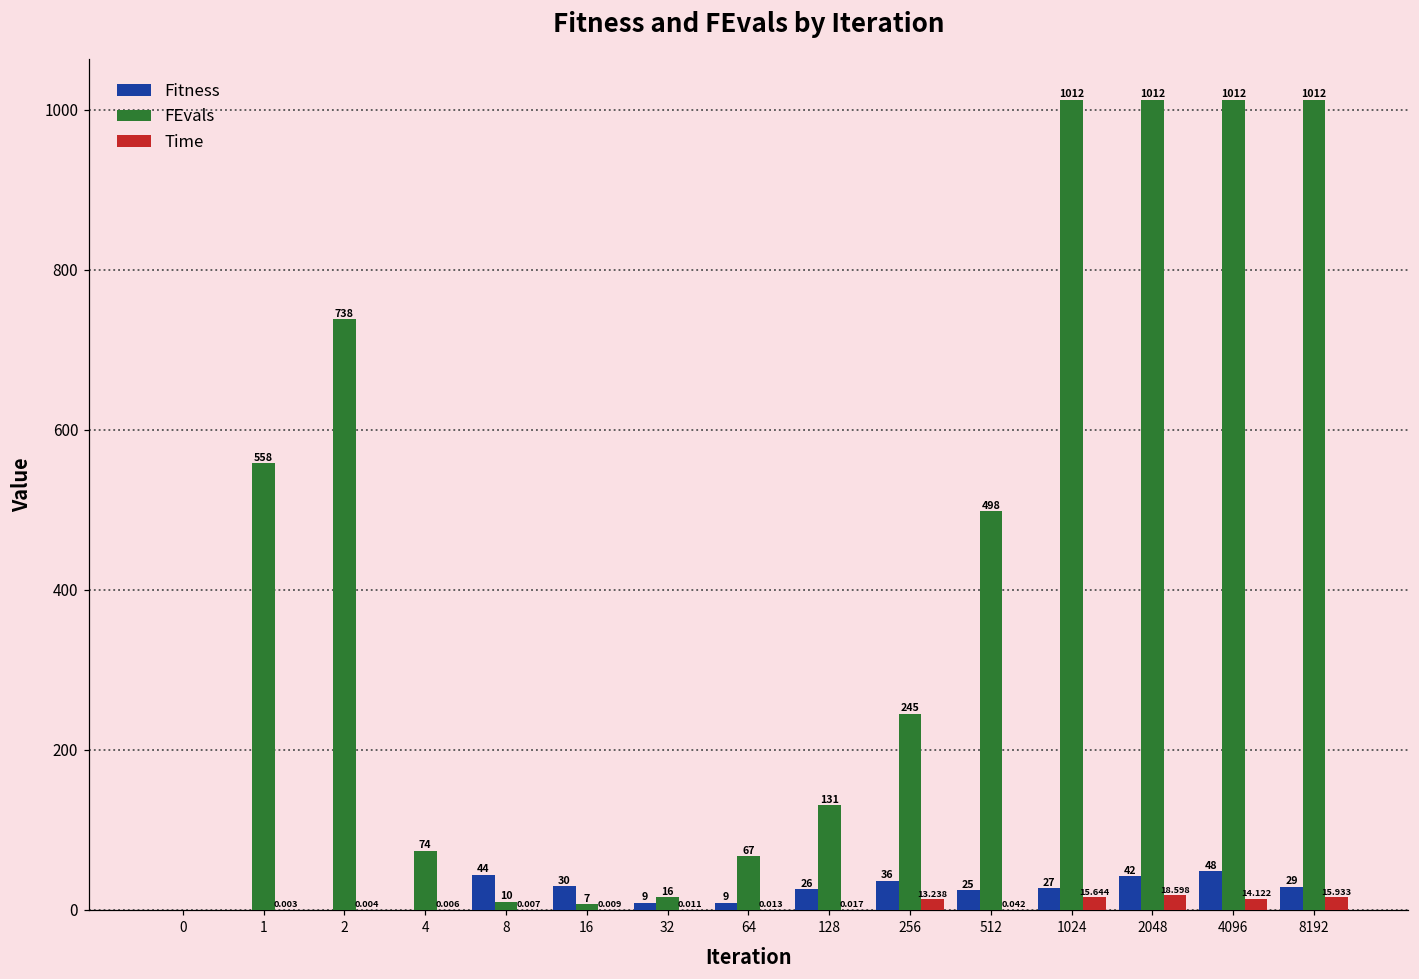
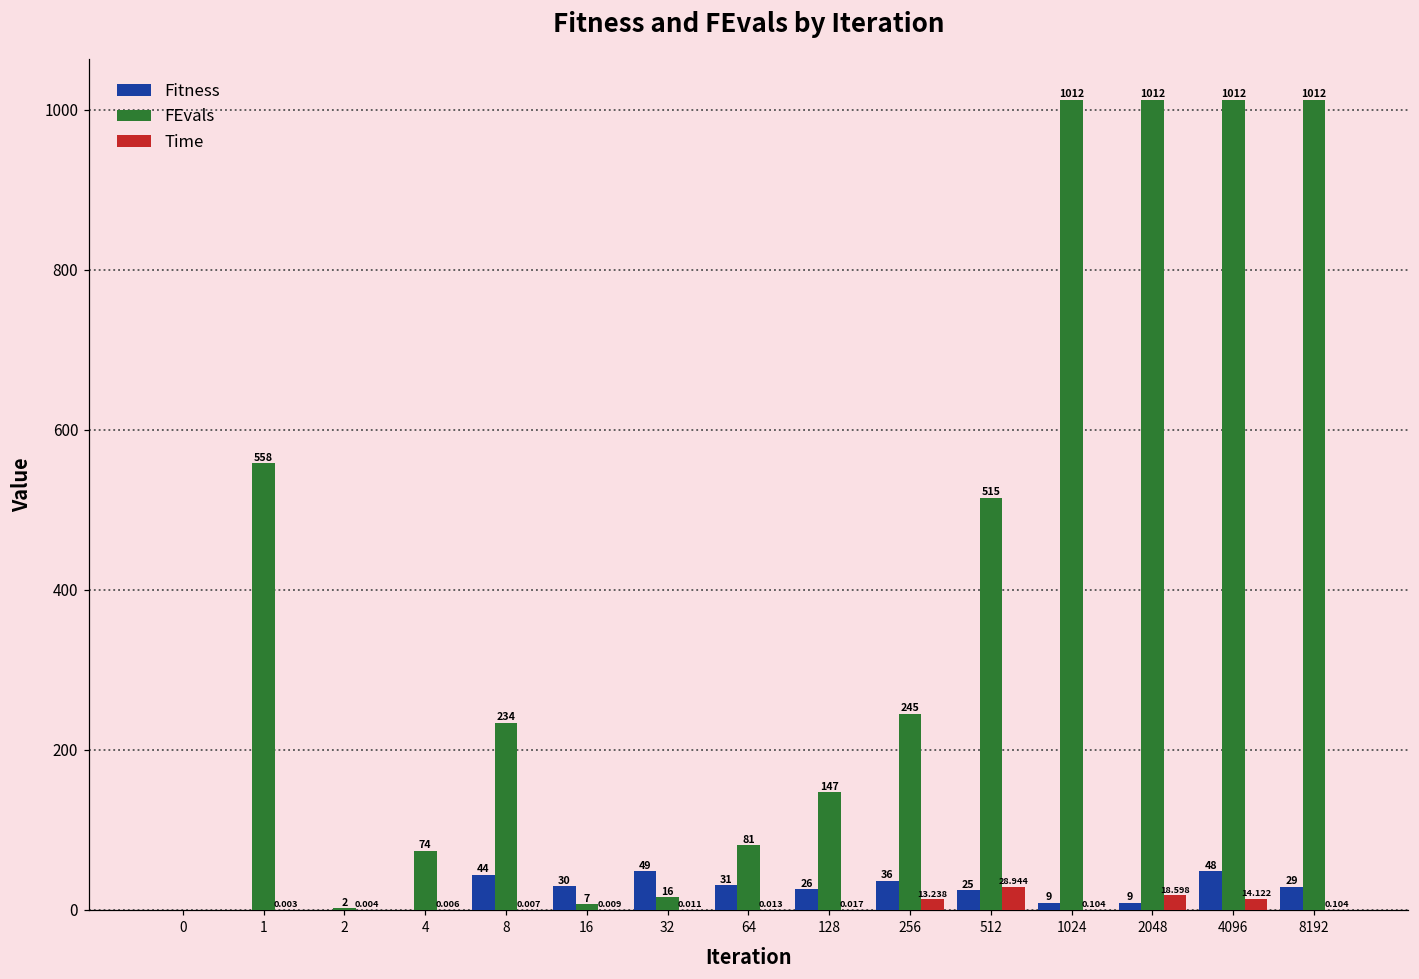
  {
    "Fitness": {
      "8": 44,
      "16": 30,
-     "32": 9,
-     "64": 9,
+     "32": 49,
+     "64": 31,
      "128": 26,
      "256": 36,
      "512": 25,
-     "1024": 27,
-     "2048": 42,
+     "1024": 9,
+     "2048": 9,
      "4096": 48,
      "8192": 29
    },
    "FEvals": {
      "1": 558,
-     "2": 738,
+     "2": 2,
      "4": 74,
-     "8": 10,
+     "8": 234,
      "16": 7,
      "32": 16,
-     "64": 67,
-     "128": 131,
+     "64": 81,
+     "128": 147,
      "256": 245,
-     "512": 498,
+     "512": 515,
      "1024": 1012,
      "2048": 1012,
      "4096": 1012,
      "8192": 1012
    },
    "Time": {
      "1": 0.003,
      "2": 0.004,
      "4": 0.006,
      "8": 0.007,
      "16": 0.009,
      "32": 0.011,
      "64": 0.013,
      "128": 0.017,
      "256": 13.238,
-     "512": 0.042,
-     "1024": 15.644,
+     "512": 28.944,
+     "1024": 0.104,
      "2048": 18.598,
      "4096": 14.122,
-     "8192": 15.933
+     "8192": 0.104
    }
  }
